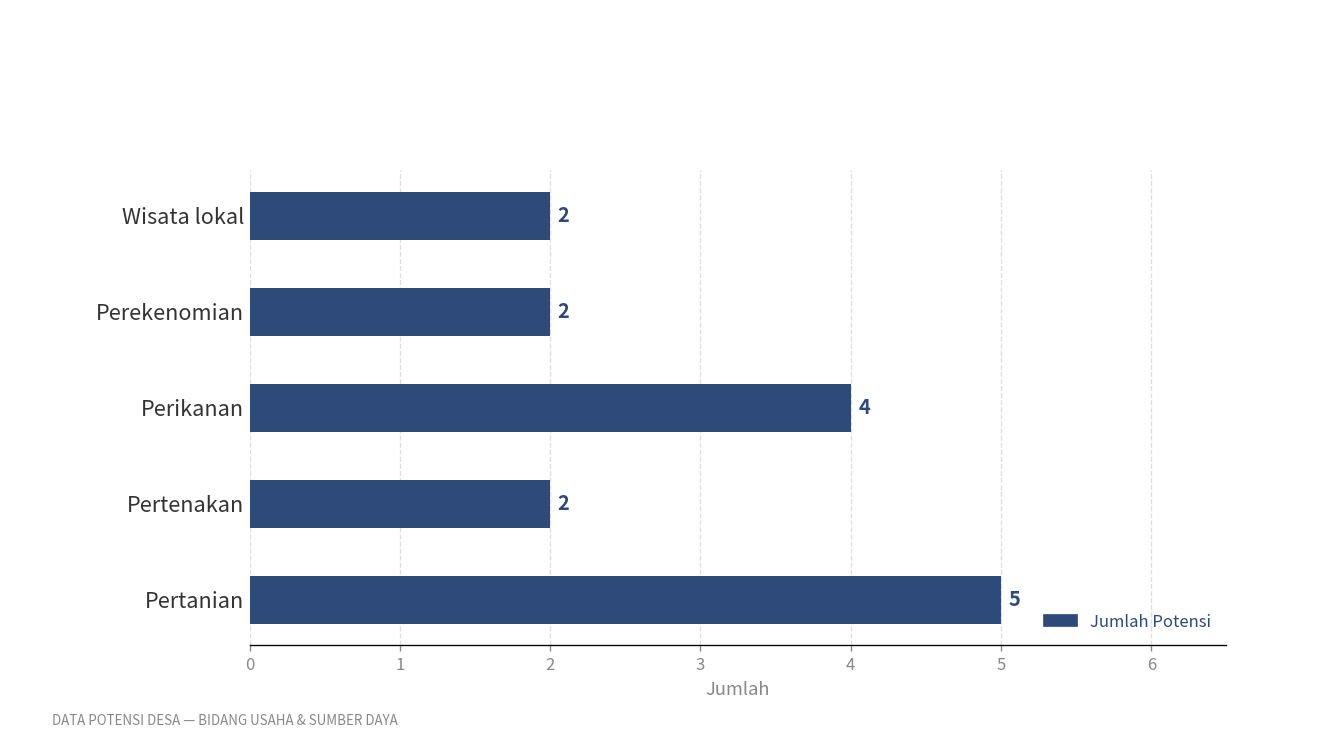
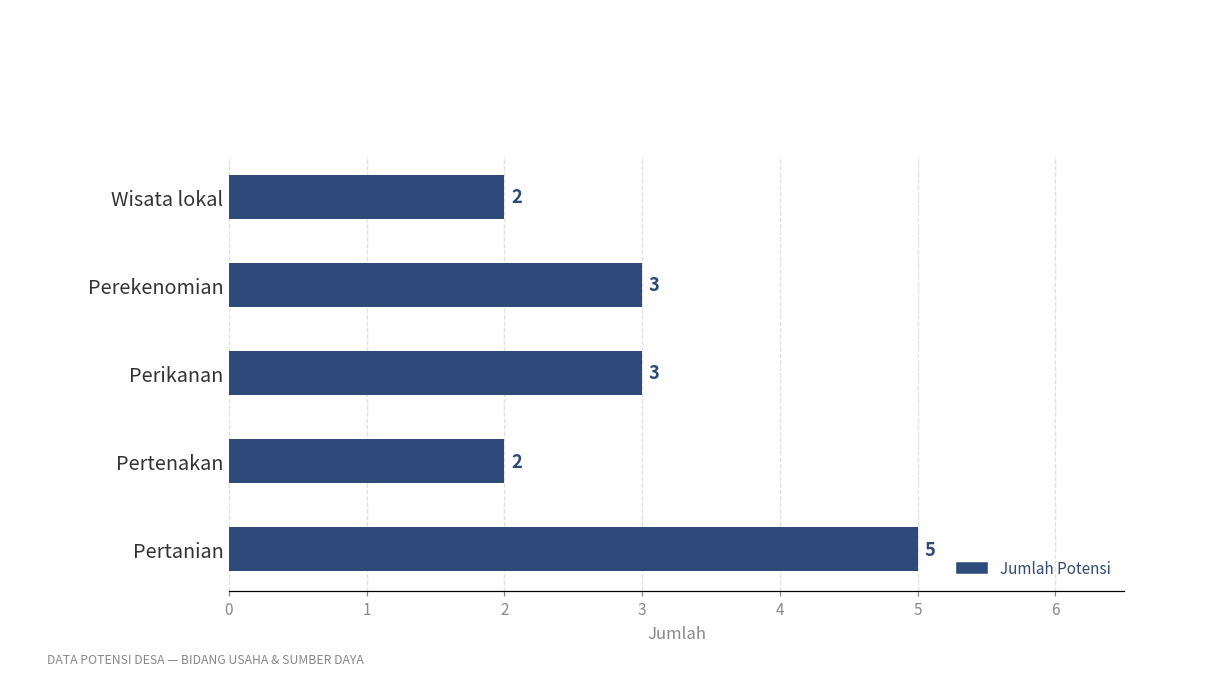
  {
    "Wisata lokal": 2,
-   "Perekenomian": 2,
-   "Perikanan": 4,
+   "Perekenomian": 3,
+   "Perikanan": 3,
    "Pertenakan": 2,
    "Pertanian": 5
  }
